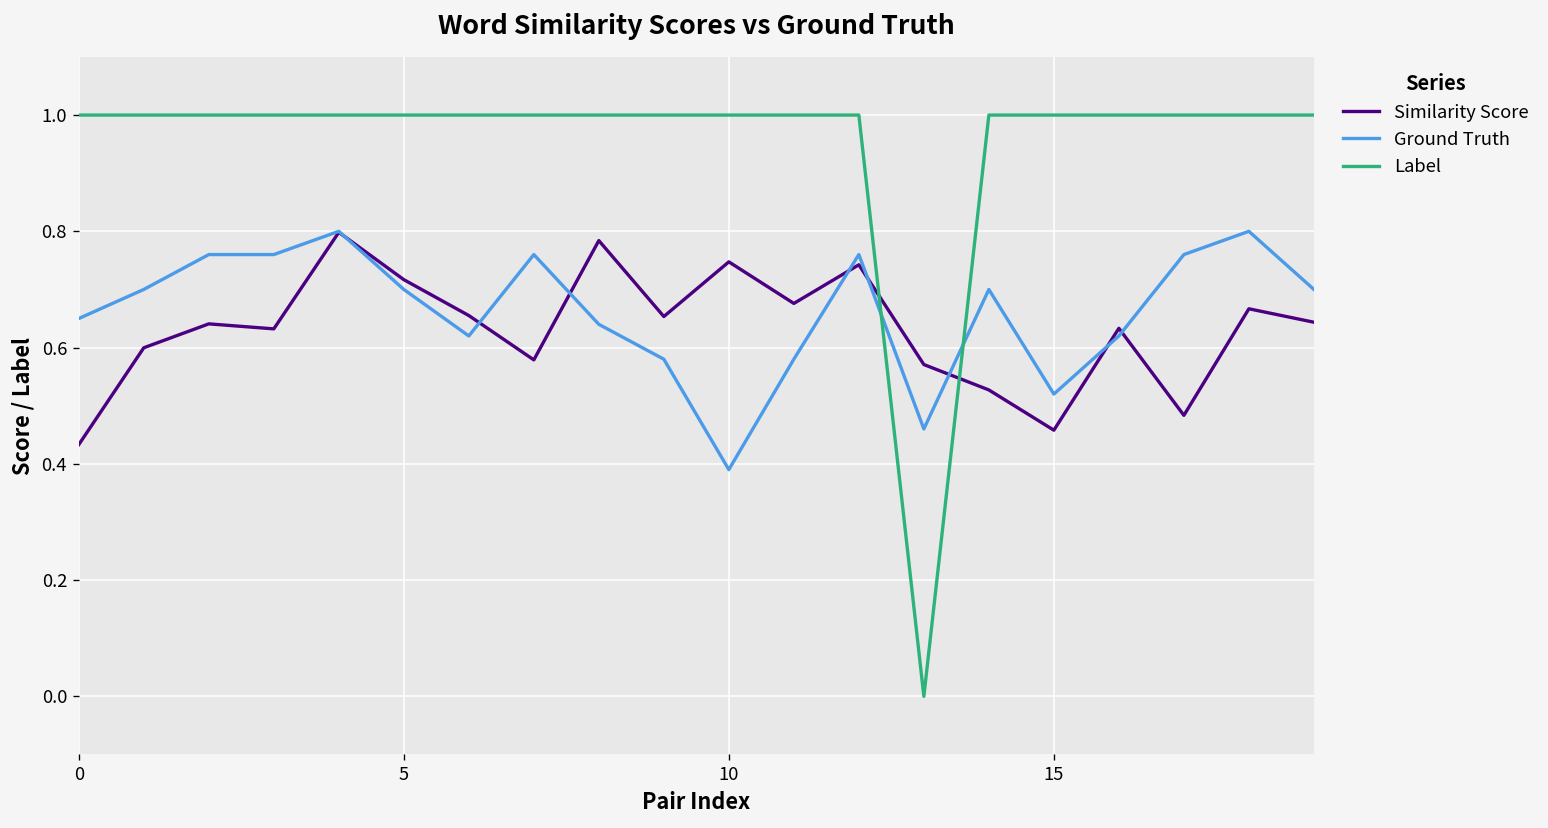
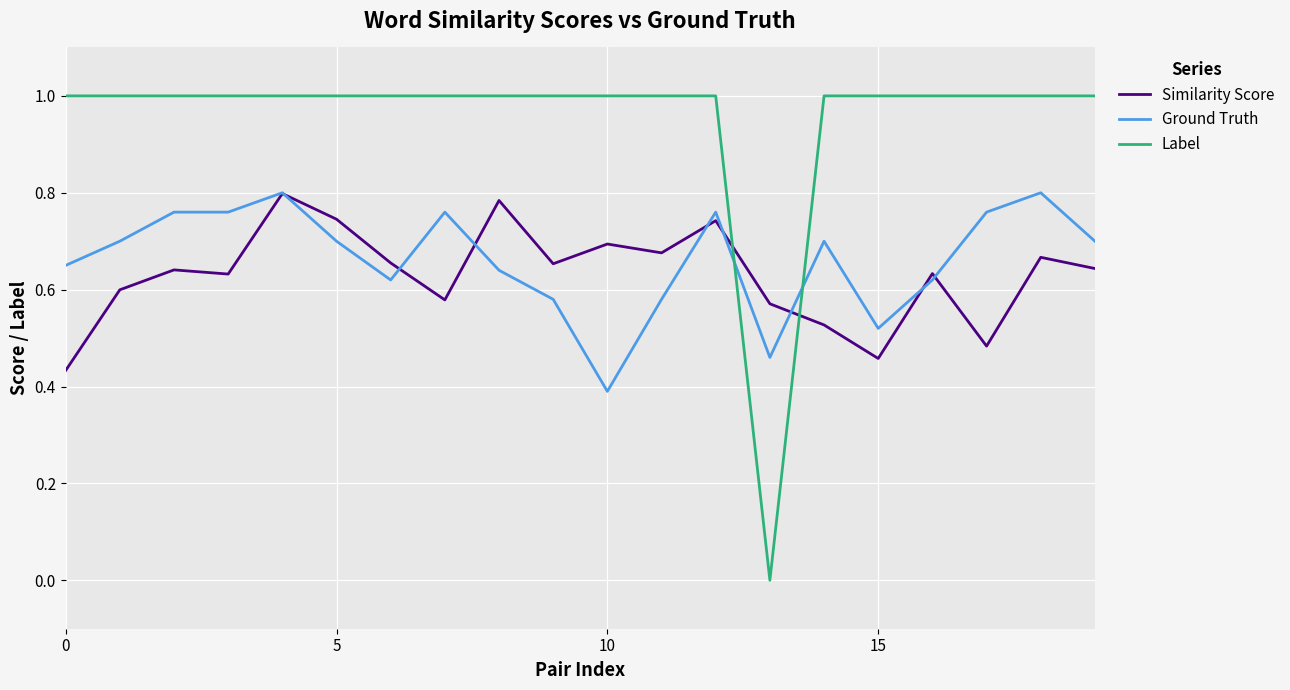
  {
    "Similarity Score": {
      "0": 0.43,
-     "5": 0.72,
-     "10": 0.75,
+     "5": 0.75,
+     "10": 0.69,
      "15": 0.46
    },
    "Ground Truth": {
      "0": 0.65,
      "5": 0.70,
      "10": 0.39,
      "15": 0.52
    },
    "Label": {
      "0": 1.00,
      "5": 1.00,
      "10": 1.00,
      "15": 1.00
    }
  }
